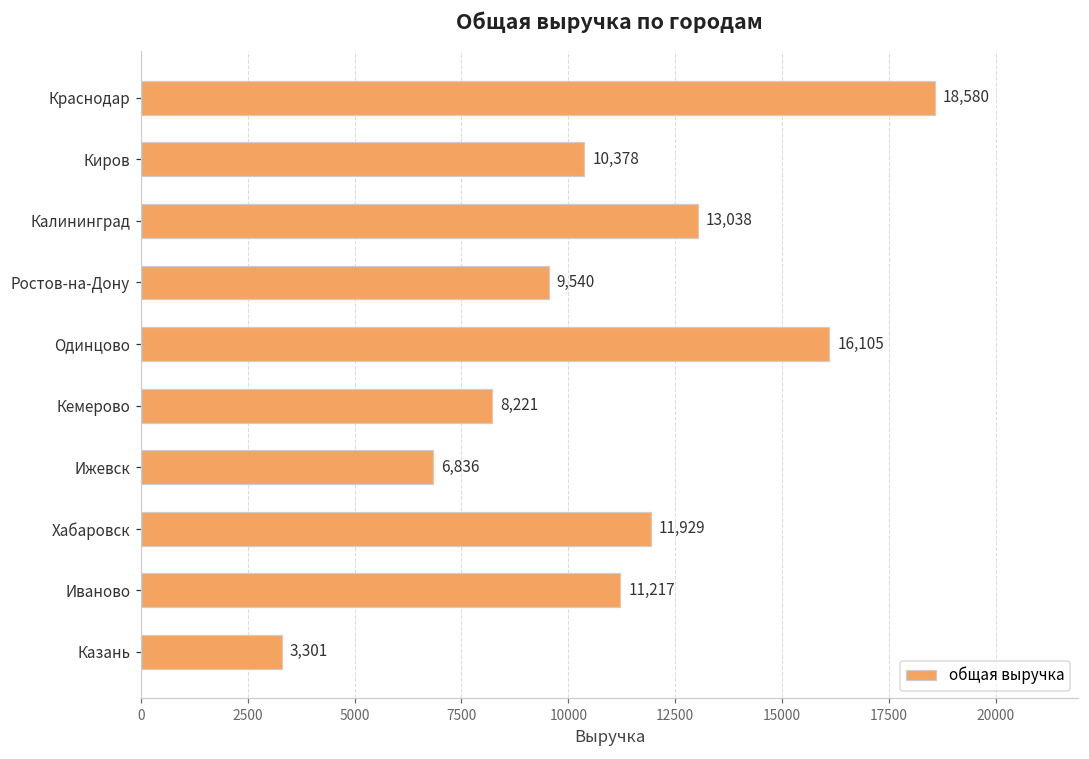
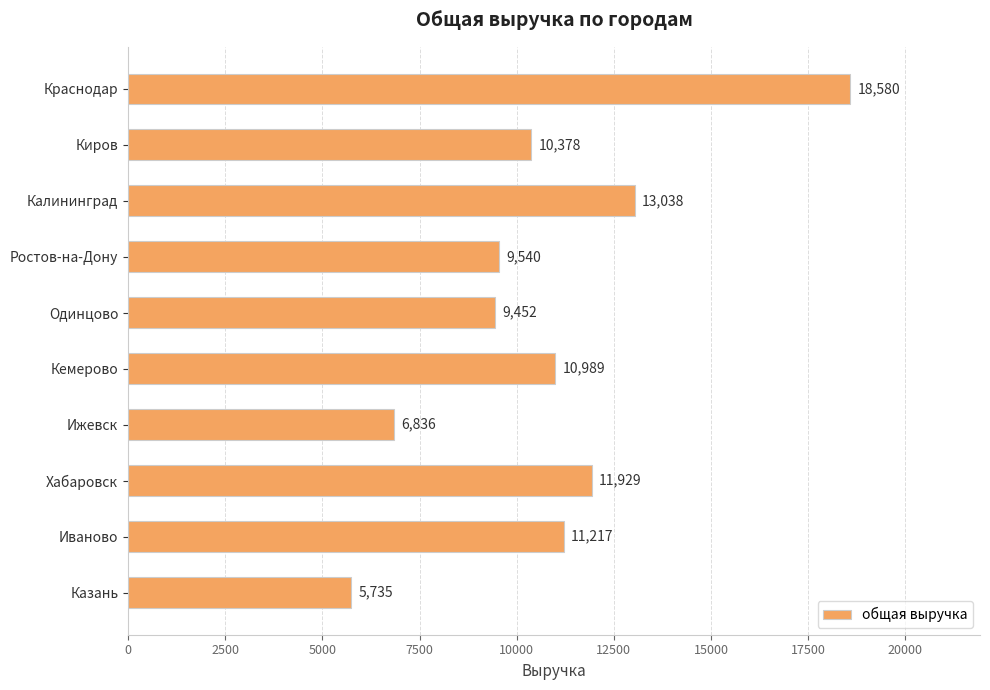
  {
    "Краснодар": "18,580",
    "Киров": "10,378",
    "Калининград": "13,038",
    "Ростов-на-Дону": "9,540",
-   "Одинцово": "16,105",
-   "Кемерово": "8,221",
+   "Одинцово": "9,452",
+   "Кемерово": "10,989",
    "Ижевск": "6,836",
    "Хабаровск": "11,929",
    "Иваново": "11,217",
-   "Казань": "3,301"
+   "Казань": "5,735"
  }
